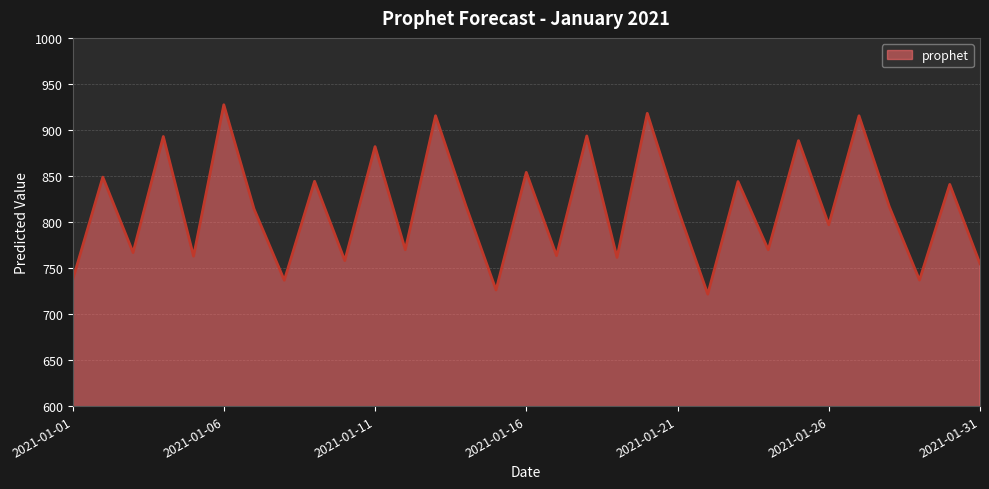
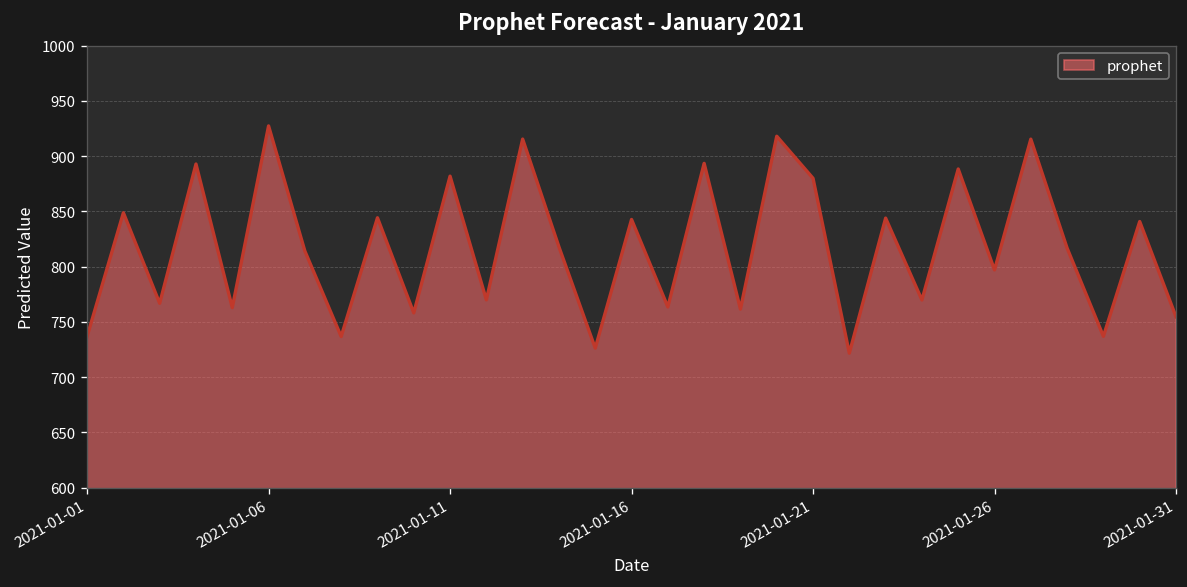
  {
    "2021-01-01": 740,
    "2021-01-06": 930,
    "2021-01-11": 880,
-   "2021-01-16": 850,
-   "2021-01-21": 810,
+   "2021-01-16": 840,
+   "2021-01-21": 880,
    "2021-01-26": 800,
    "2021-01-31": 750
  }
